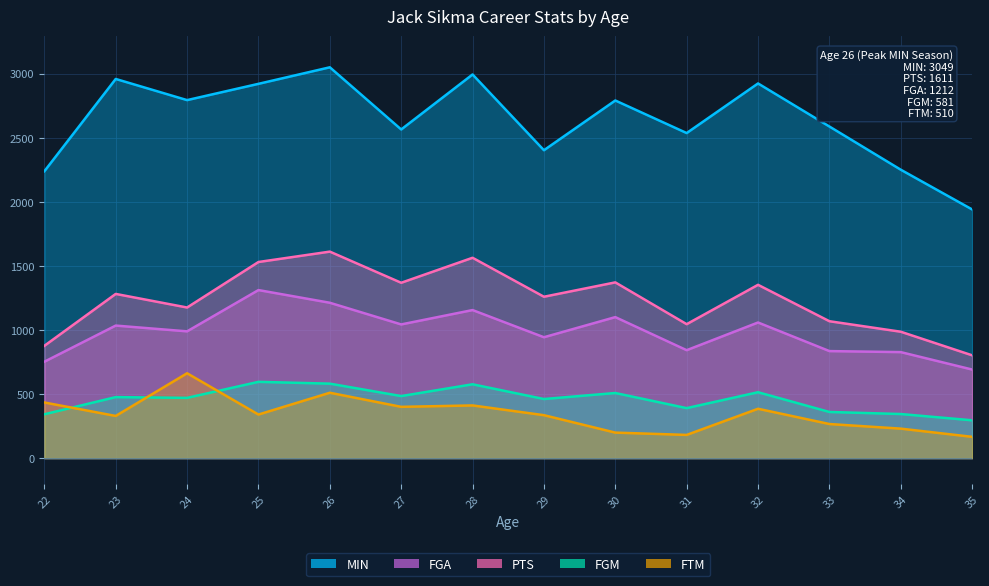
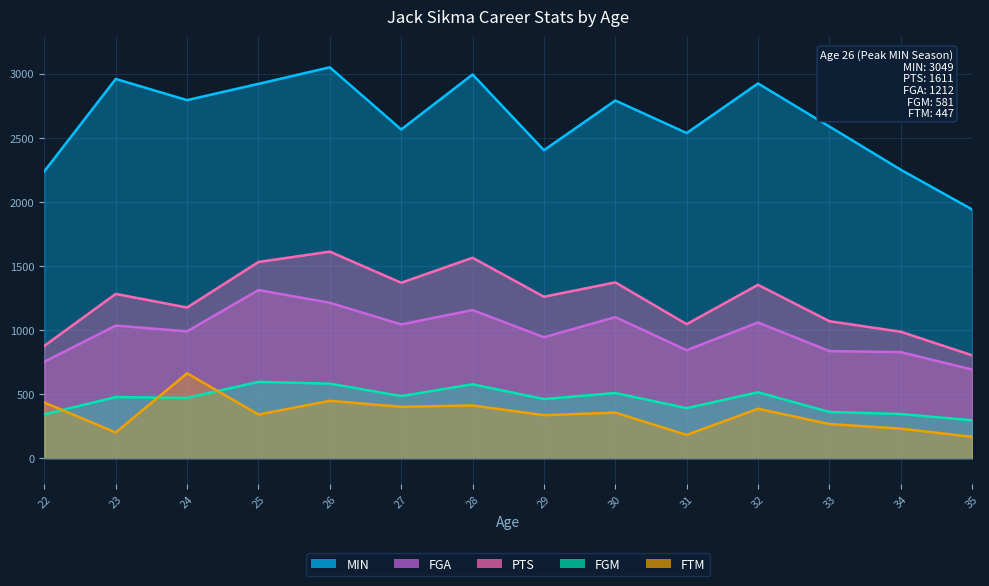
  {
    "FTM": {
-     "23": 330,
-     "26": 510,
-     "30": 200
+     "23": 200,
+     "26": 447,
+     "30": 360
    }
  }
